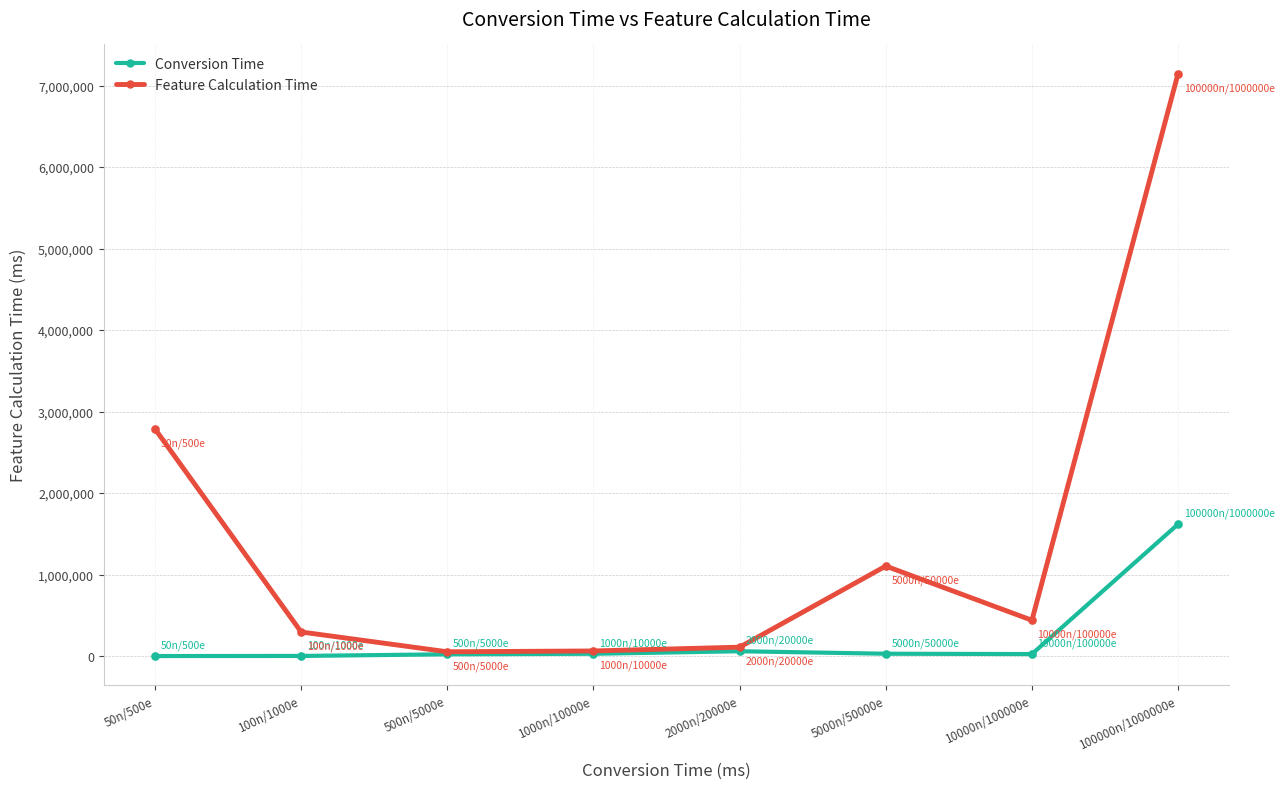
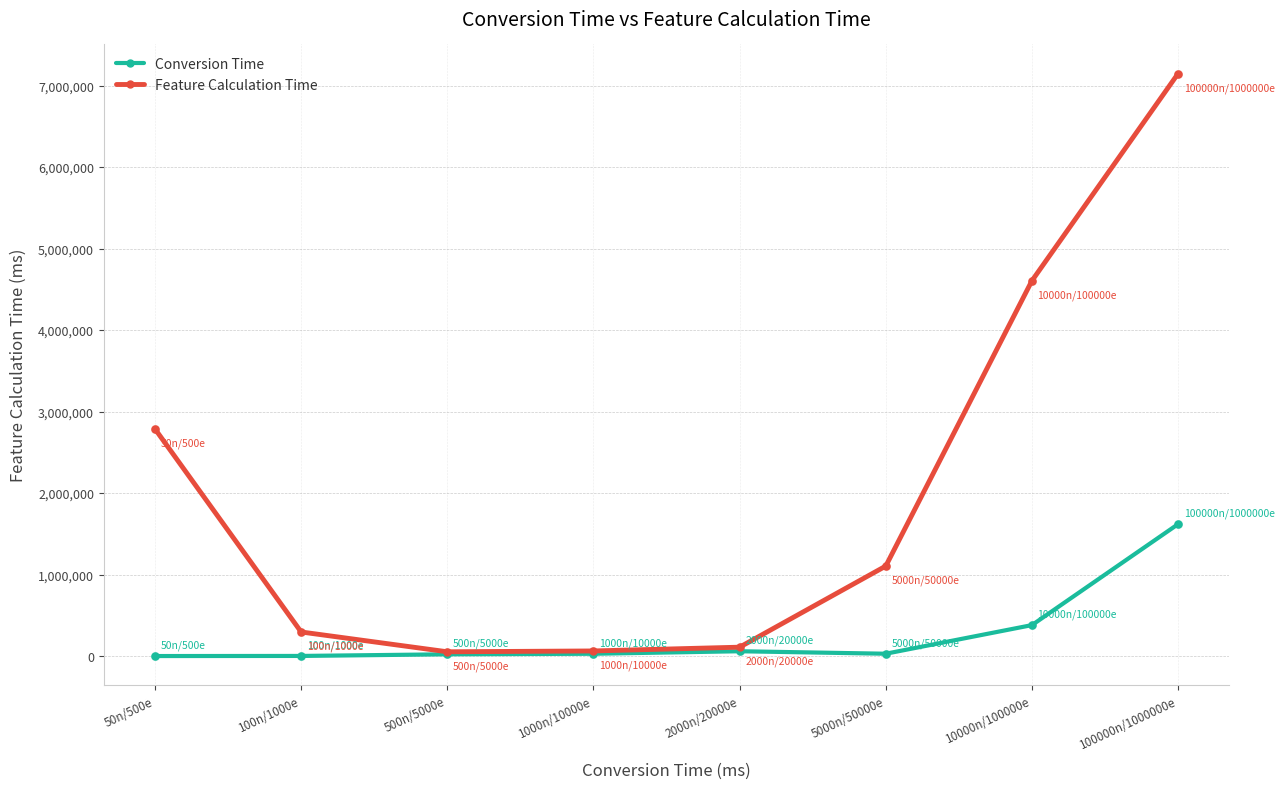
  {
    "Conversion Time": {
-     "10000n/100000e": "0"
+     "10000n/100000e": "400,000"
    },
    "Feature Calculation Time": {
      "100n/1000e": "300,000",
-     "10000n/100000e": "400,000"
+     "10000n/100000e": "4,600,000"
    }
  }
